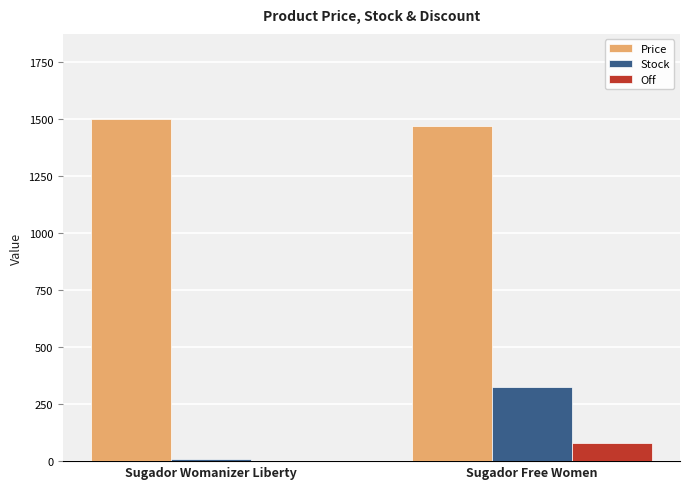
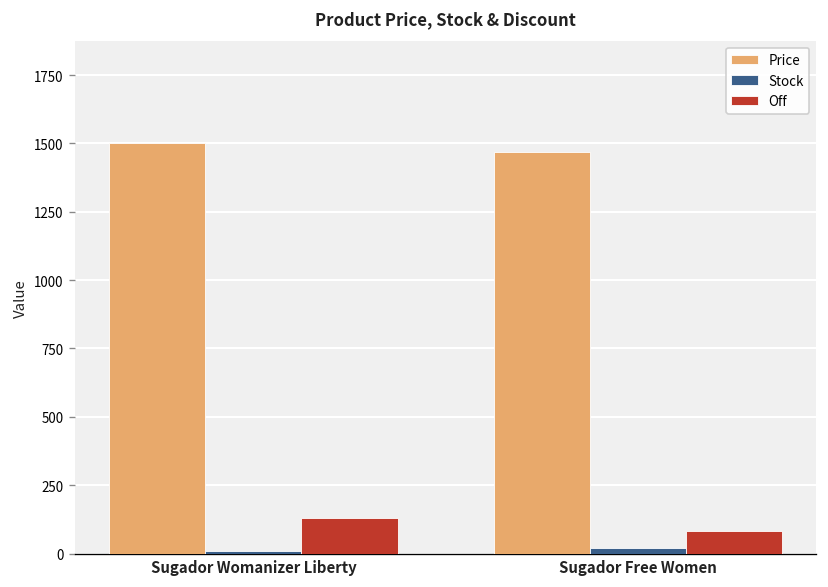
  {
    "Price": {
      "Sugador Womanizer Liberty": 1500,
      "Sugador Free Women": 1470
    },
    "Stock": {
-     "Sugador Free Women": 330
+     "Sugador Free Women": 20
    },
    "Off": {
-     "Sugador Womanizer Liberty": 0,
+     "Sugador Womanizer Liberty": 130,
      "Sugador Free Women": 80
    }
  }
